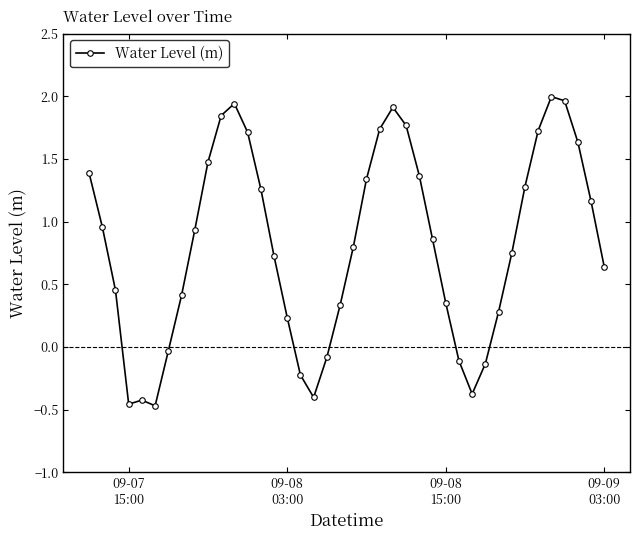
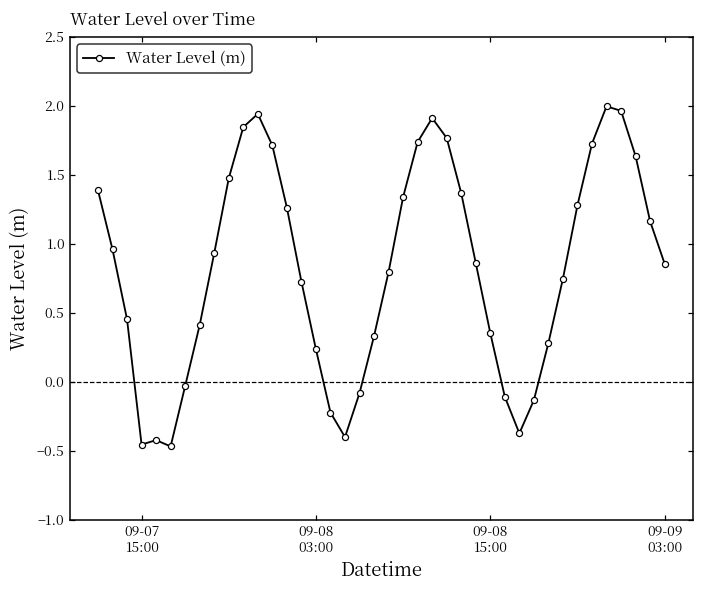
  {
    "09-07 15:00": -0.46,
    "09-08 03:00": 0.23,
    "09-08 15:00": 0.35,
-   "09-09 03:00": 0.64
+   "09-09 03:00": 0.85
  }
